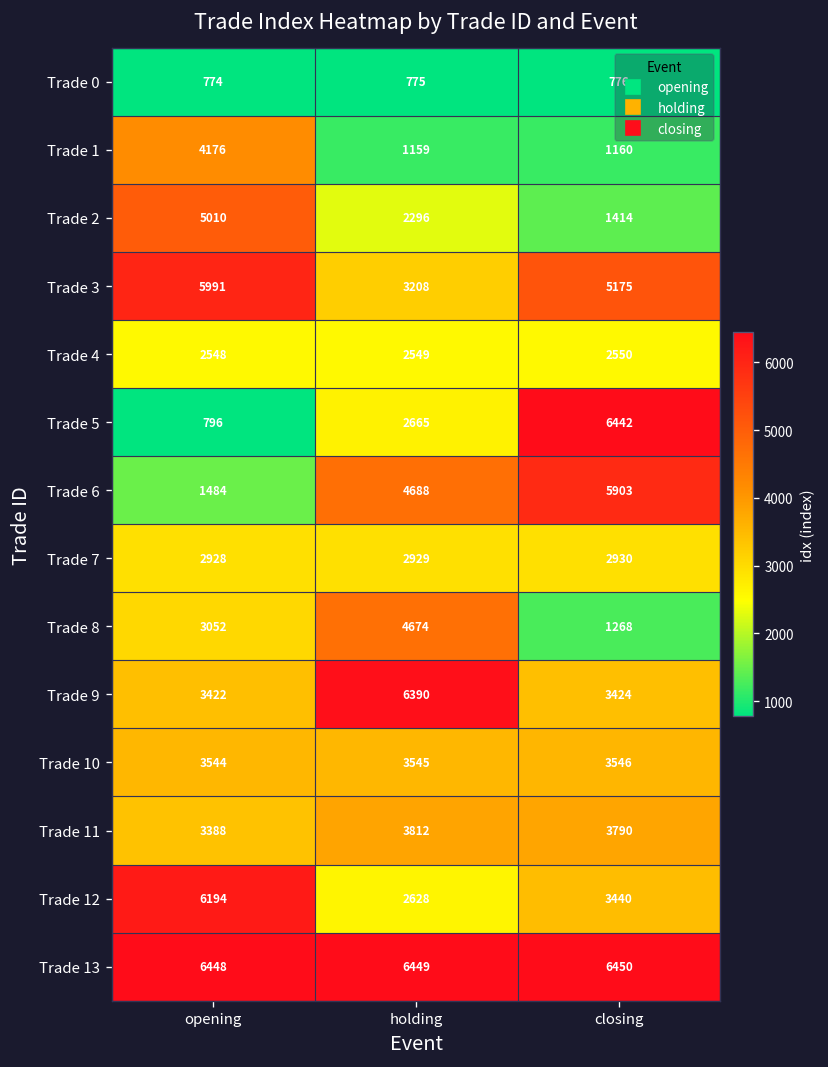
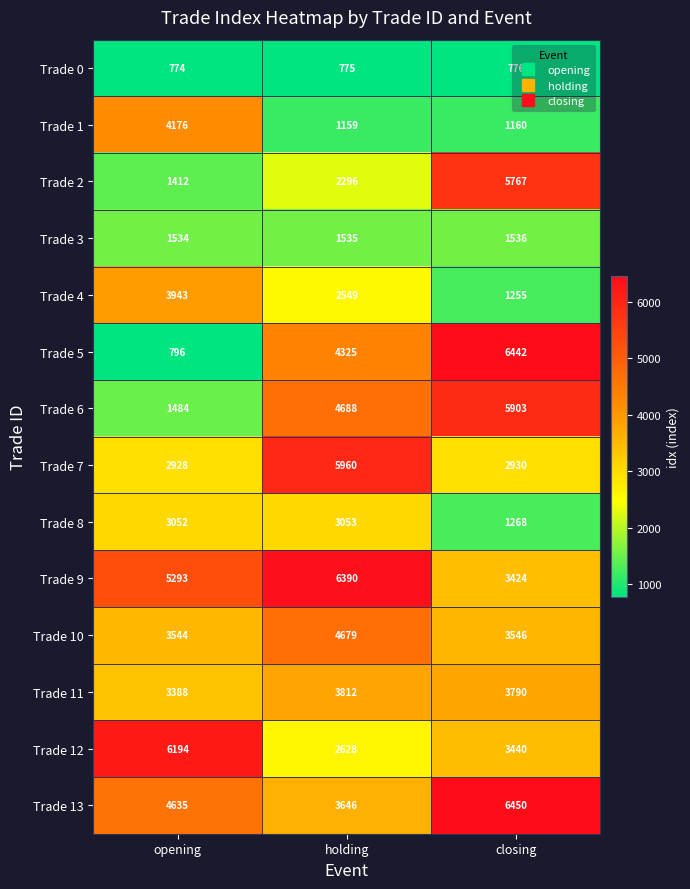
  {
    "Trade 0": {
      "opening": 774,
      "holding": 775
    },
    "Trade 1": {
      "opening": 4176,
      "holding": 1159,
      "closing": 1160
    },
    "Trade 2": {
-     "opening": 5010,
+     "opening": 1412,
      "holding": 2296,
-     "closing": 1414
+     "closing": 5767
    },
    "Trade 3": {
-     "opening": 5991,
-     "holding": 3208,
-     "closing": 5175
+     "opening": 1534,
+     "holding": 1535,
+     "closing": 1536
    },
    "Trade 4": {
-     "opening": 2548,
+     "opening": 3943,
      "holding": 2549,
-     "closing": 2550
+     "closing": 1255
    },
    "Trade 5": {
      "opening": 796,
-     "holding": 2665,
+     "holding": 4325,
      "closing": 6442
    },
    "Trade 6": {
      "opening": 1484,
      "holding": 4688,
      "closing": 5903
    },
    "Trade 7": {
      "opening": 2928,
-     "holding": 2929,
+     "holding": 5960,
      "closing": 2930
    },
    "Trade 8": {
      "opening": 3052,
-     "holding": 4674,
+     "holding": 3053,
      "closing": 1268
    },
    "Trade 9": {
-     "opening": 3422,
+     "opening": 5293,
      "holding": 6390,
      "closing": 3424
    },
    "Trade 10": {
      "opening": 3544,
-     "holding": 3545,
+     "holding": 4679,
      "closing": 3546
    },
    "Trade 11": {
      "opening": 3388,
      "holding": 3812,
      "closing": 3790
    },
    "Trade 12": {
      "opening": 6194,
      "holding": 2628,
      "closing": 3440
    },
    "Trade 13": {
-     "opening": 6448,
-     "holding": 6449,
+     "opening": 4635,
+     "holding": 3646,
      "closing": 6450
    }
  }
